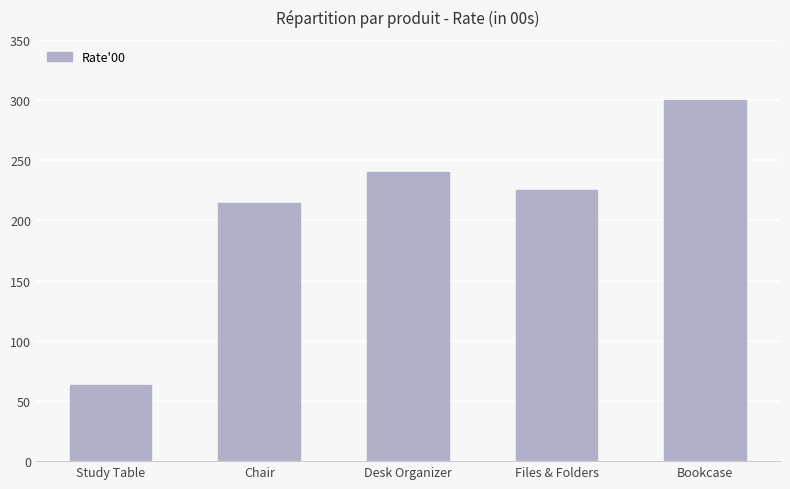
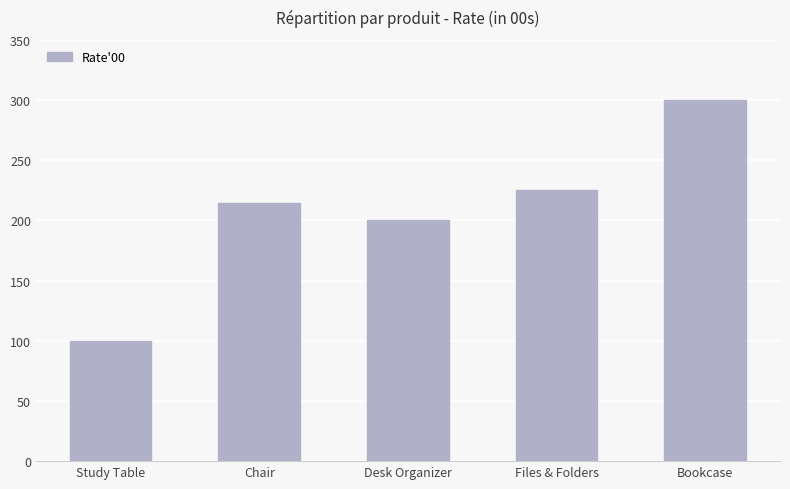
  {
-   "Study Table": 63,
+   "Study Table": 100,
    "Chair": 214,
-   "Desk Organizer": 240,
+   "Desk Organizer": 200,
    "Files & Folders": 225,
    "Bookcase": 300
  }
